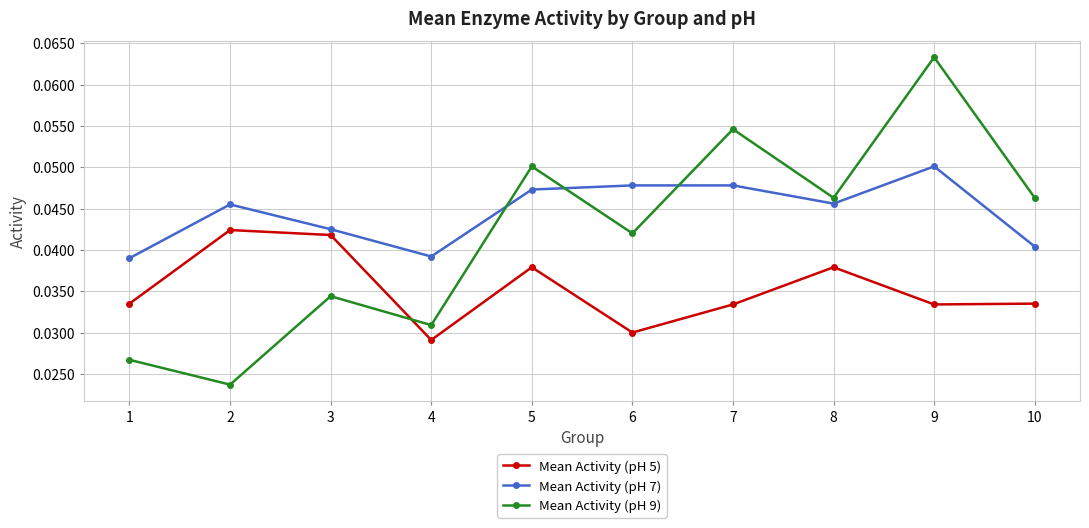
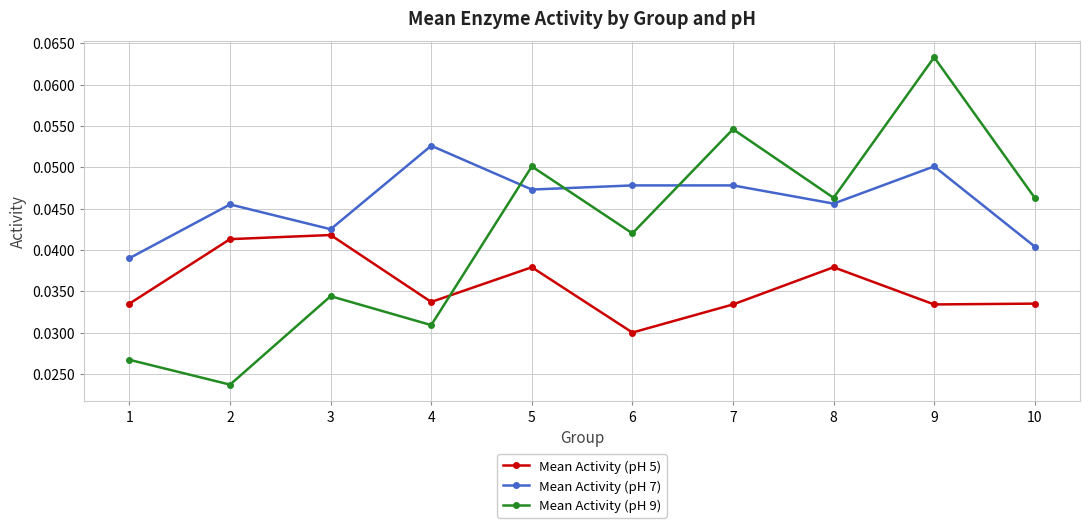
  {
    "Mean Activity (pH 5)": {
      "1": 0.034,
-     "2": 0.042,
+     "2": 0.041,
      "3": 0.042,
-     "4": 0.029,
+     "4": 0.034,
      "5": 0.038,
      "6": 0.030,
      "7": 0.033,
      "8": 0.038,
      "9": 0.033,
      "10": 0.034
    },
    "Mean Activity (pH 7)": {
      "1": 0.039,
      "2": 0.046,
      "3": 0.043,
-     "4": 0.039,
+     "4": 0.053,
      "5": 0.047,
      "6": 0.048,
      "7": 0.048,
      "8": 0.046,
      "9": 0.050,
      "10": 0.040
    },
    "Mean Activity (pH 9)": {
      "1": 0.027,
      "2": 0.024,
      "3": 0.034,
      "4": 0.031,
      "5": 0.050,
      "6": 0.042,
      "7": 0.055,
      "8": 0.046,
      "9": 0.063,
      "10": 0.046
    }
  }
